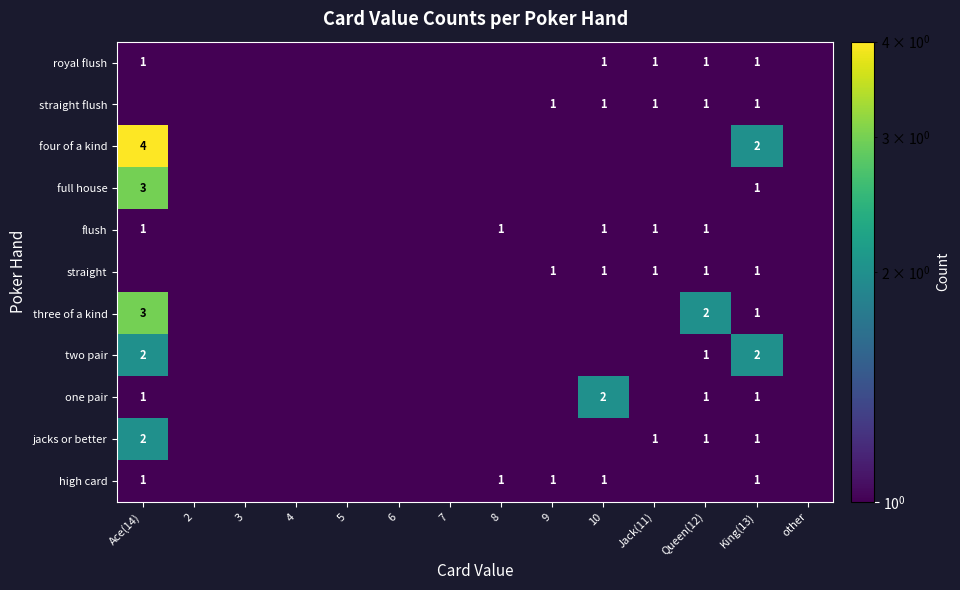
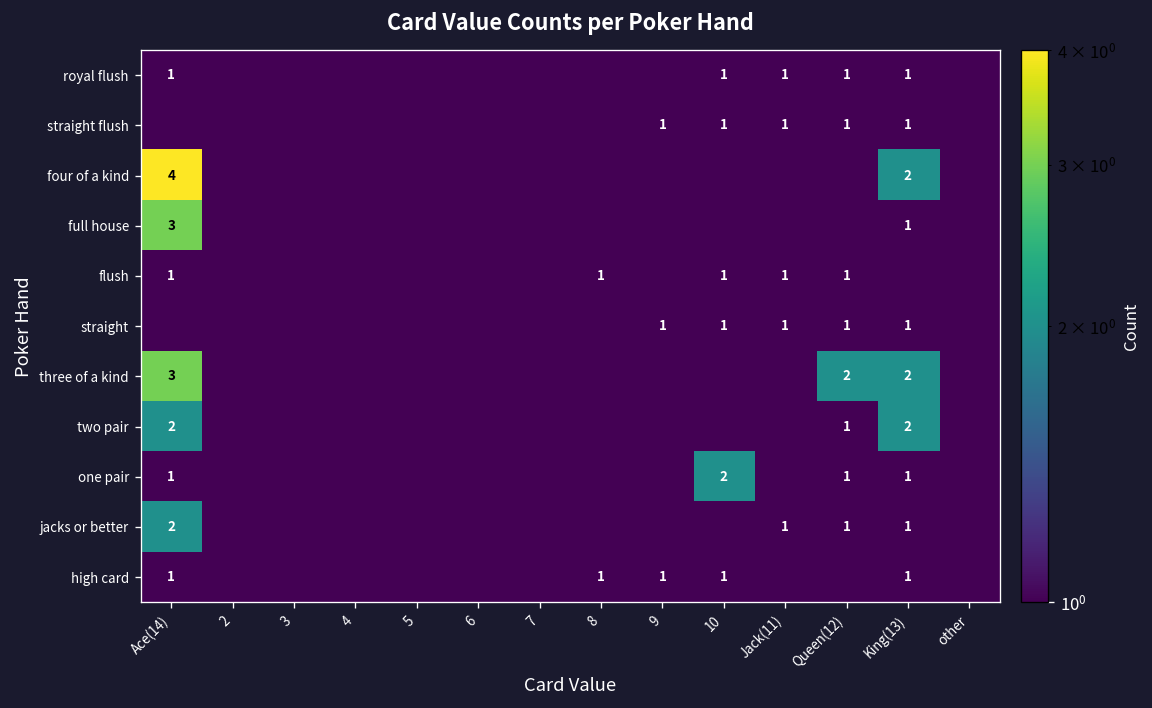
  {
    "royal flush": {
      "Ace(14)": 1,
      "10": 1,
      "Jack(11)": 1,
      "Queen(12)": 1,
      "King(13)": 1
    },
    "straight flush": {
      "9": 1,
      "10": 1,
      "Jack(11)": 1,
      "Queen(12)": 1,
      "King(13)": 1
    },
    "four of a kind": {
      "Ace(14)": 4,
      "King(13)": 2
    },
    "full house": {
      "Ace(14)": 3,
      "King(13)": 1
    },
    "flush": {
      "Ace(14)": 1,
      "8": 1,
      "10": 1,
      "Jack(11)": 1,
      "Queen(12)": 1
    },
    "straight": {
      "9": 1,
      "10": 1,
      "Jack(11)": 1,
      "Queen(12)": 1,
      "King(13)": 1
    },
    "three of a kind": {
      "Ace(14)": 3,
      "Queen(12)": 2,
-     "King(13)": 1
+     "King(13)": 2
    },
    "two pair": {
      "Ace(14)": 2,
      "Queen(12)": 1,
      "King(13)": 2
    },
    "one pair": {
      "Ace(14)": 1,
      "10": 2,
      "Queen(12)": 1,
      "King(13)": 1
    },
    "jacks or better": {
      "Ace(14)": 2,
      "Jack(11)": 1,
      "Queen(12)": 1,
      "King(13)": 1
    },
    "high card": {
      "Ace(14)": 1,
      "8": 1,
      "9": 1,
      "10": 1,
      "King(13)": 1
    }
  }
